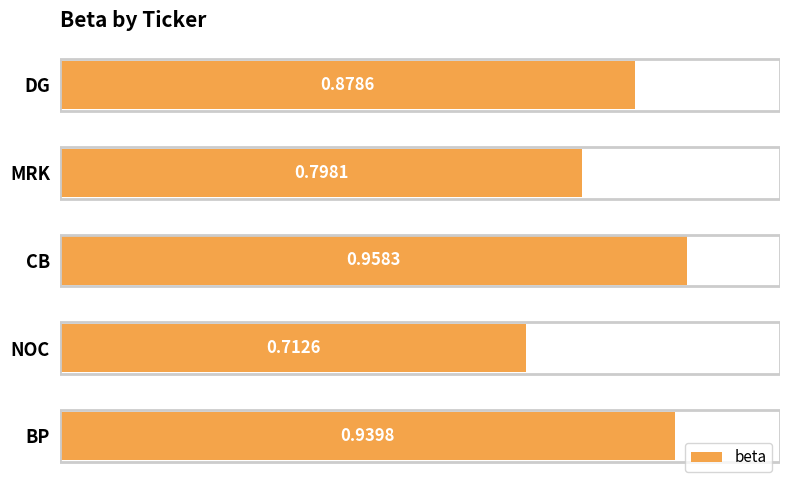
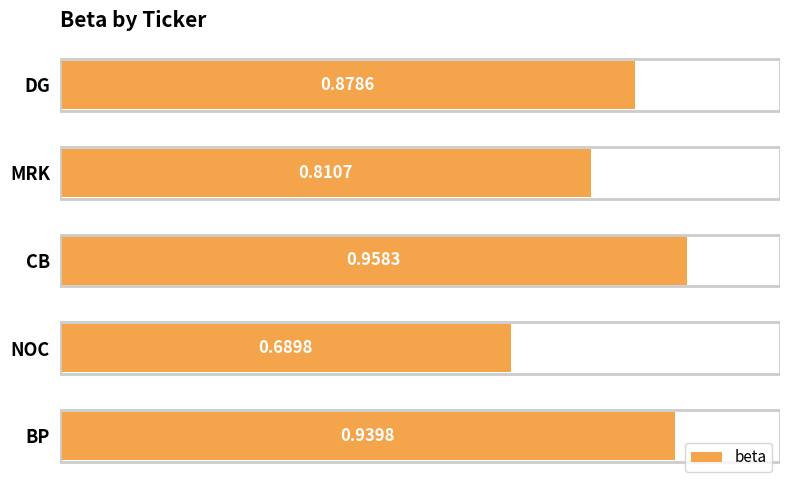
  {
    "DG": 0.8786,
-   "MRK": 0.7981,
+   "MRK": 0.8107,
    "CB": 0.9583,
-   "NOC": 0.7126,
+   "NOC": 0.6898,
    "BP": 0.9398
  }
